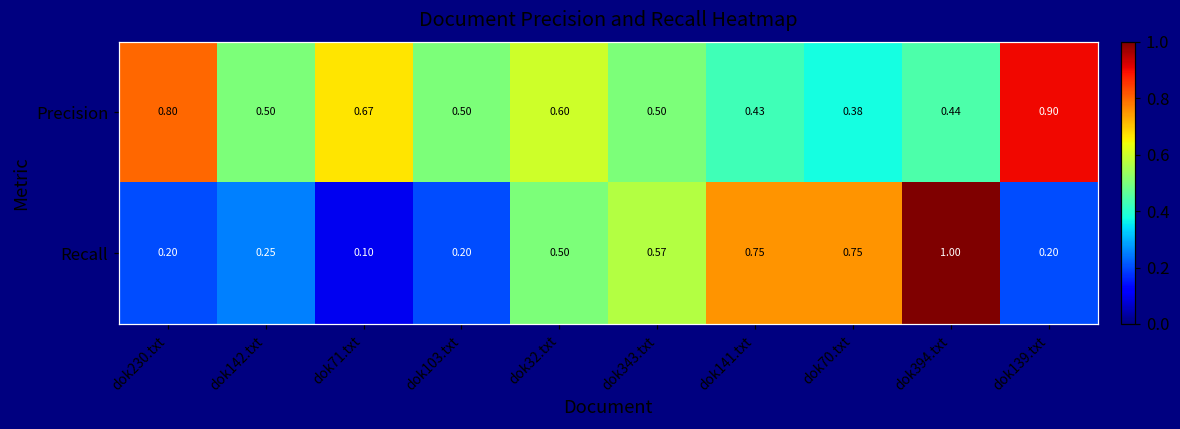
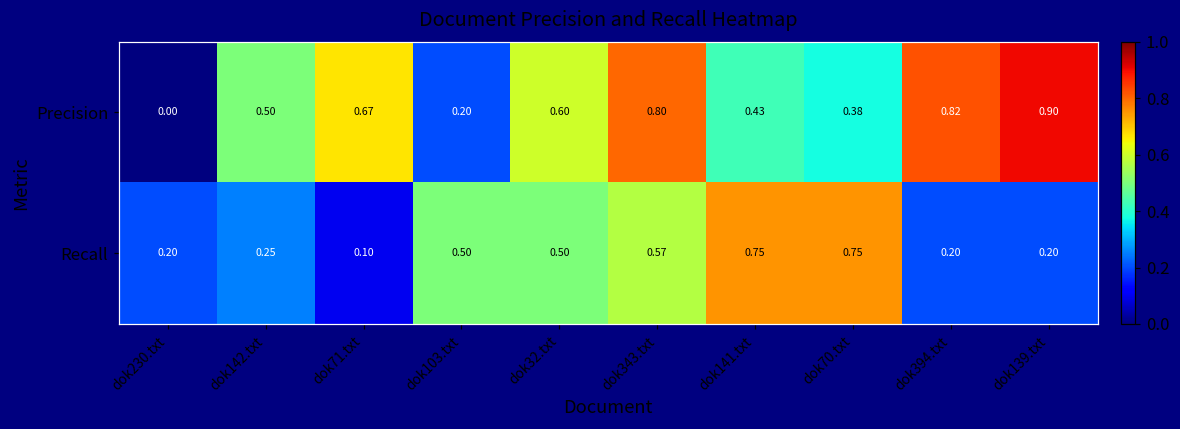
  {
    "Precision": {
-     "dok230.txt": 0.80,
+     "dok230.txt": 0.00,
      "dok142.txt": 0.50,
      "dok71.txt": 0.67,
-     "dok103.txt": 0.50,
+     "dok103.txt": 0.20,
      "dok32.txt": 0.60,
-     "dok343.txt": 0.50,
+     "dok343.txt": 0.80,
      "dok141.txt": 0.43,
      "dok70.txt": 0.38,
-     "dok394.txt": 0.44,
+     "dok394.txt": 0.82,
      "dok139.txt": 0.90
    },
    "Recall": {
      "dok230.txt": 0.20,
      "dok142.txt": 0.25,
      "dok71.txt": 0.10,
-     "dok103.txt": 0.20,
+     "dok103.txt": 0.50,
      "dok32.txt": 0.50,
      "dok343.txt": 0.57,
      "dok141.txt": 0.75,
      "dok70.txt": 0.75,
-     "dok394.txt": 1.00,
+     "dok394.txt": 0.20,
      "dok139.txt": 0.20
    }
  }
